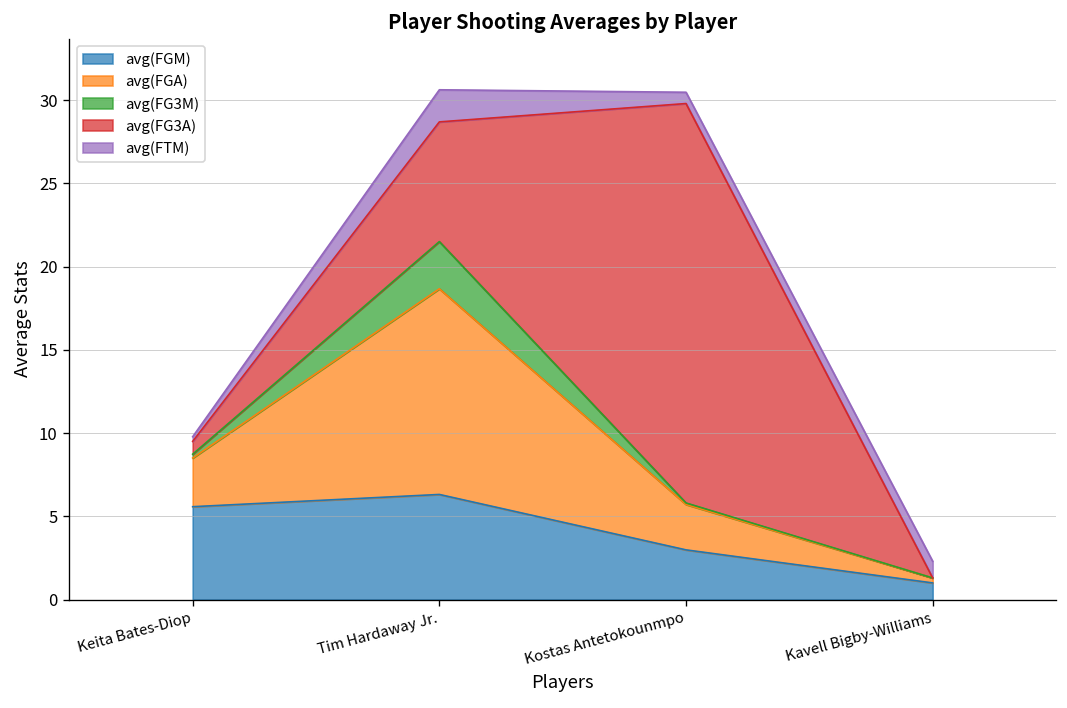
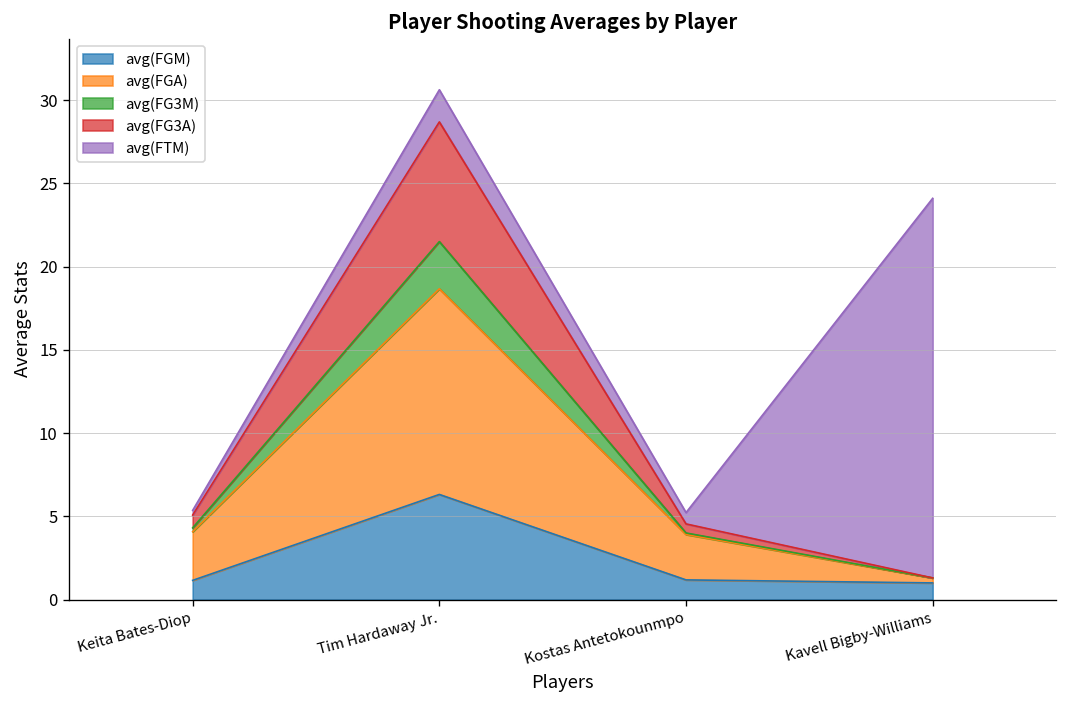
  {
    "avg(FGM)": {
-     "Keita Bates-Diop": 5.6,
+     "Keita Bates-Diop": 1.2,
      "Tim Hardaway Jr.": 6.3,
-     "Kostas Antetokounmpo": 3.0,
+     "Kostas Antetokounmpo": 1.2,
      "Kavell Bigby-Williams": 1.0
    },
    "avg(FGA)": {
      "Keita Bates-Diop": 2.9,
      "Tim Hardaway Jr.": 12.4
    },
    "avg(FG3M)": {
      "Keita Bates-Diop": 0.2,
      "Tim Hardaway Jr.": 2.8
    },
    "avg(FG3A)": {
      "Keita Bates-Diop": 0.8,
      "Tim Hardaway Jr.": 7.2,
-     "Kostas Antetokounmpo": 24.0
+     "Kostas Antetokounmpo": 0.5
    },
    "avg(FTM)": {
      "Keita Bates-Diop": 0.3,
      "Tim Hardaway Jr.": 1.9,
      "Kostas Antetokounmpo": 0.7,
-     "Kavell Bigby-Williams": 1.0
+     "Kavell Bigby-Williams": 22.8
    }
  }
